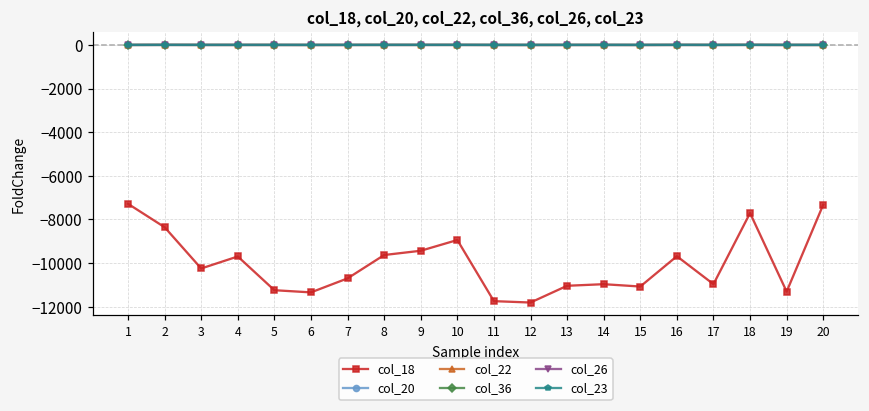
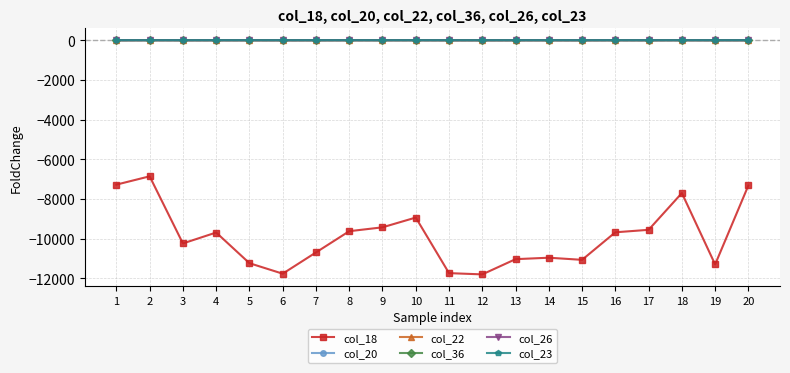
  {
    "col_18": {
      "1": -7300,
-     "2": -8400,
+     "2": -6900,
      "3": -10200,
      "4": -9700,
      "5": -11200,
-     "6": -11300,
+     "6": -11800,
      "7": -10700,
      "8": -9600,
      "9": -9400,
      "10": -8900,
      "11": -11700,
      "12": -11800,
      "13": -11000,
      "14": -11000,
      "15": -11100,
      "16": -9700,
-     "17": -11000,
+     "17": -9600,
      "18": -7700,
      "19": -11300,
      "20": -7300
    },
    "col_23": {
      "1": 0,
      "2": 0,
      "3": 0,
      "4": 0,
      "5": 0,
      "6": 0,
      "7": 0,
      "8": 0,
      "9": 0,
      "10": 0,
      "11": 0,
      "12": 0,
      "13": 0,
      "14": 0,
      "15": 0,
      "16": 0,
      "17": 0,
      "18": 0,
      "19": 0,
      "20": 0
    }
  }
